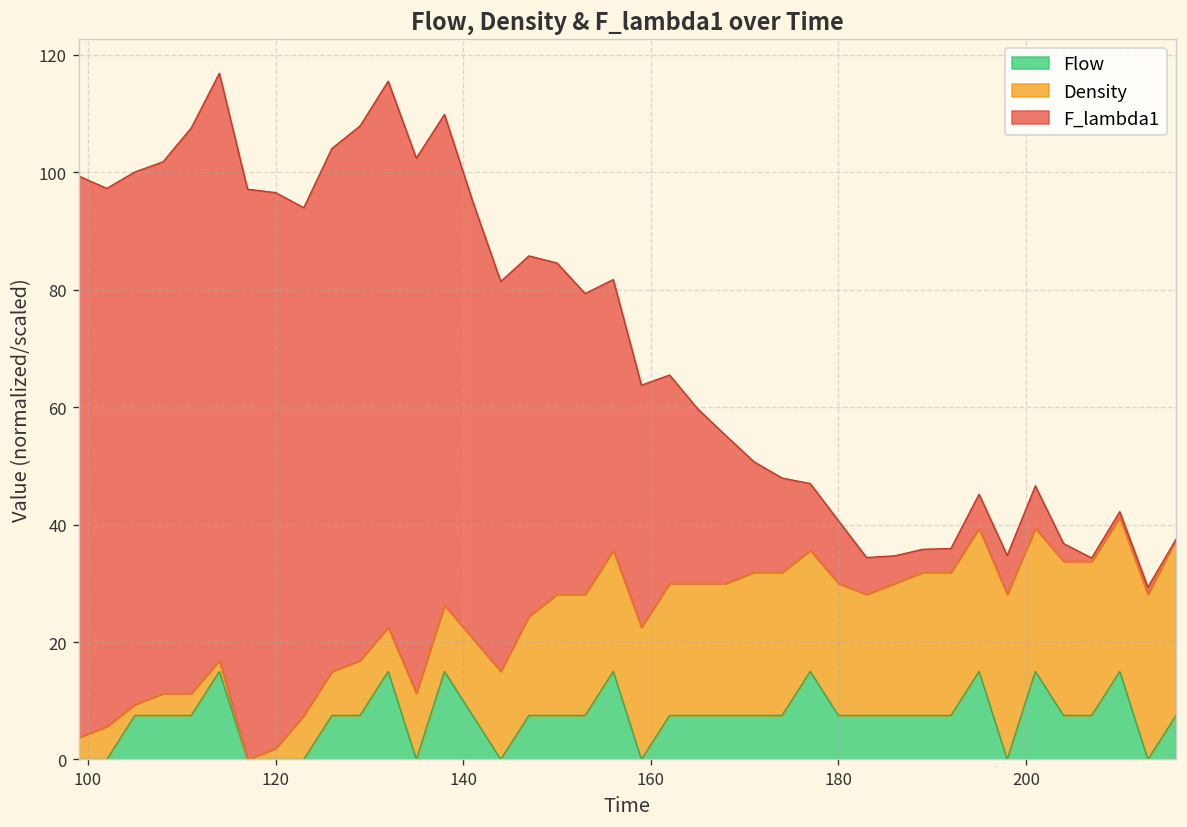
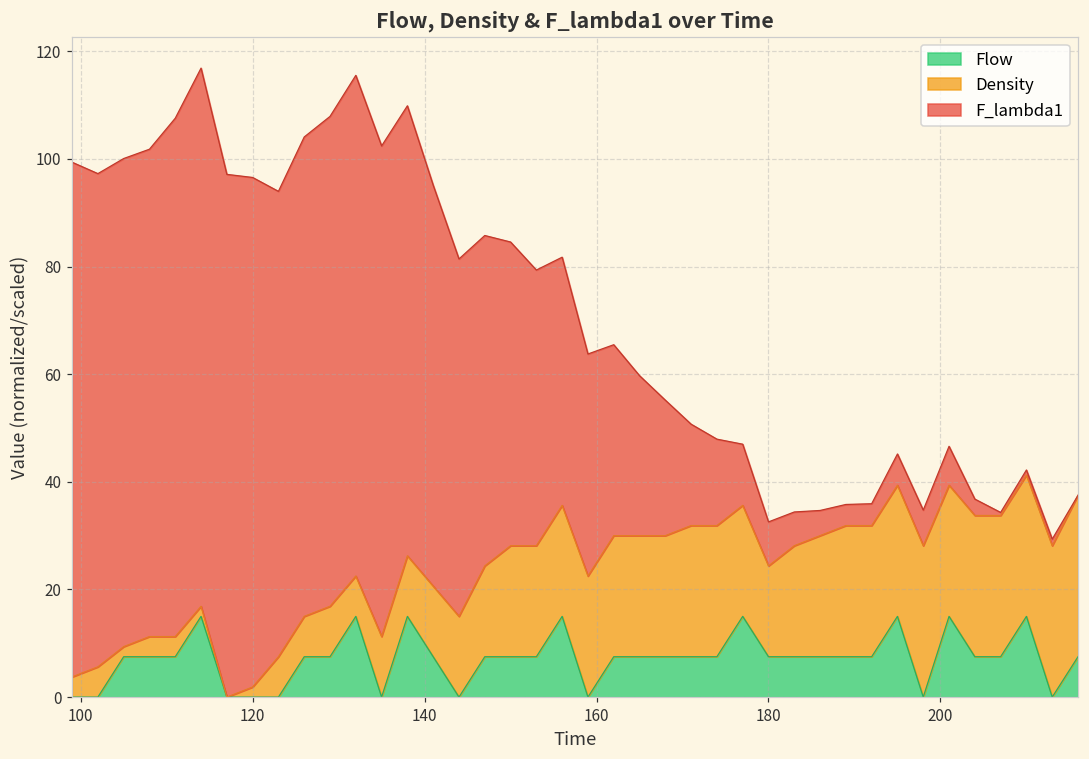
  {
    "Flow": {
      "120": 0,
      "180": 8
    },
    "Density": {
      "120": 2,
-     "180": 23
+     "180": 17
    },
    "F_lambda1": {
      "120": 95,
-     "180": 11
+     "180": 8
    }
  }
